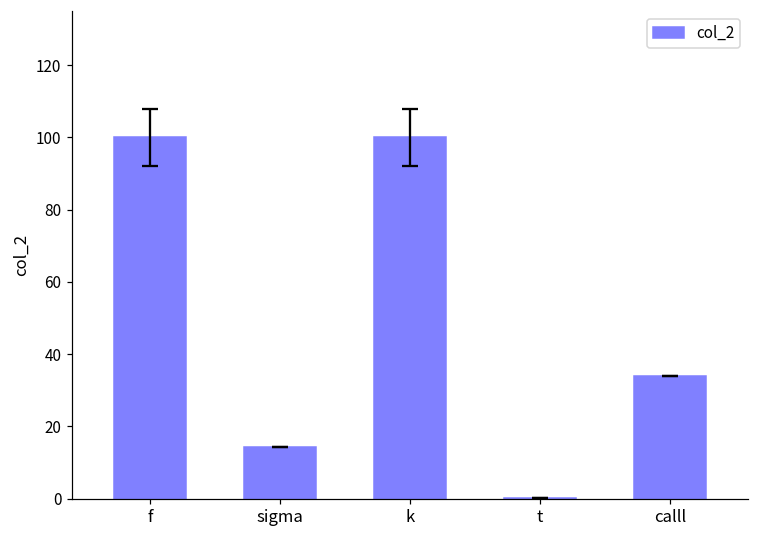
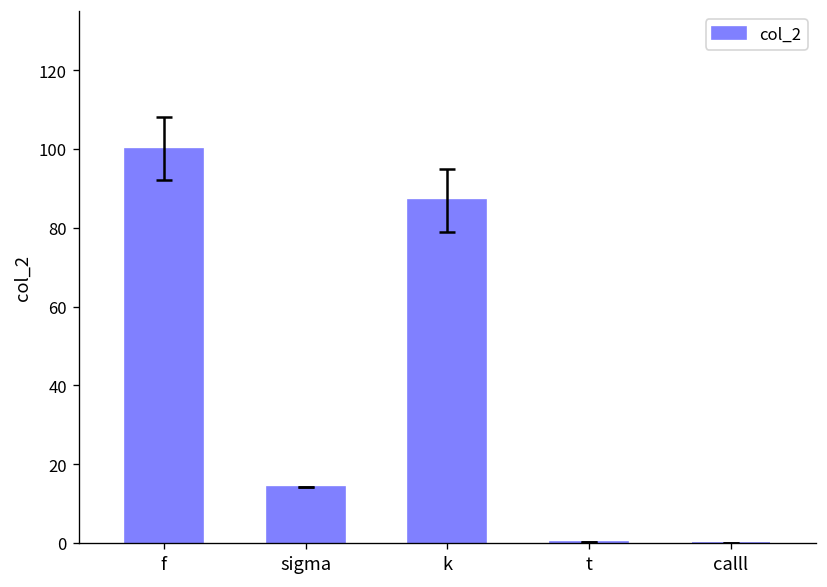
  {
    "col_2": {
      "f": 100,
      "sigma": 14,
-     "k": 100,
-     "calll": 34
+     "k": 87,
+     "calll": 0
    }
  }
